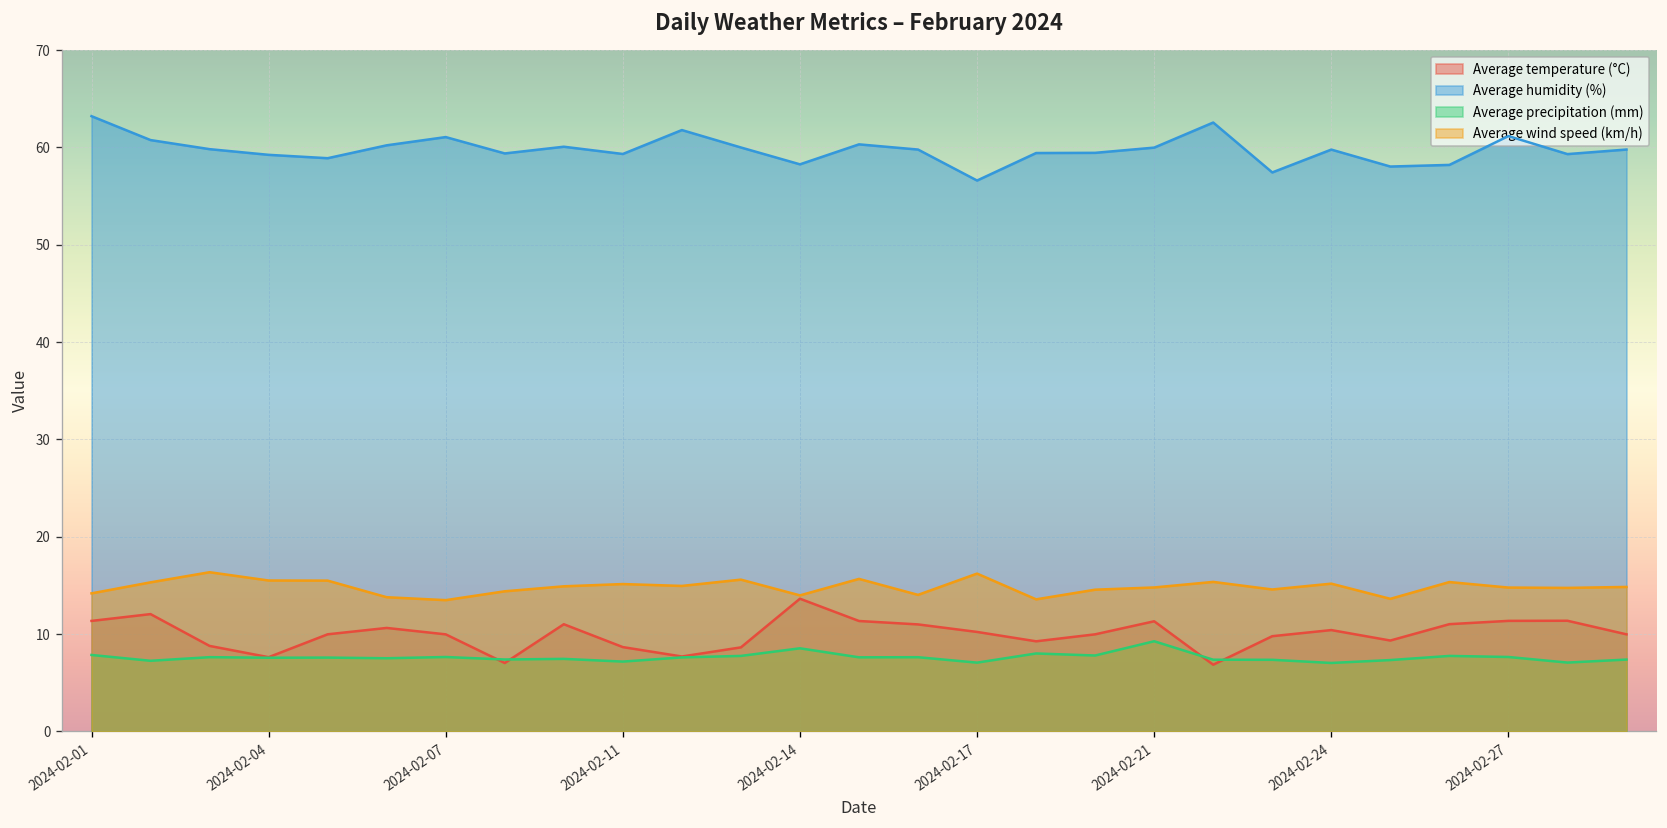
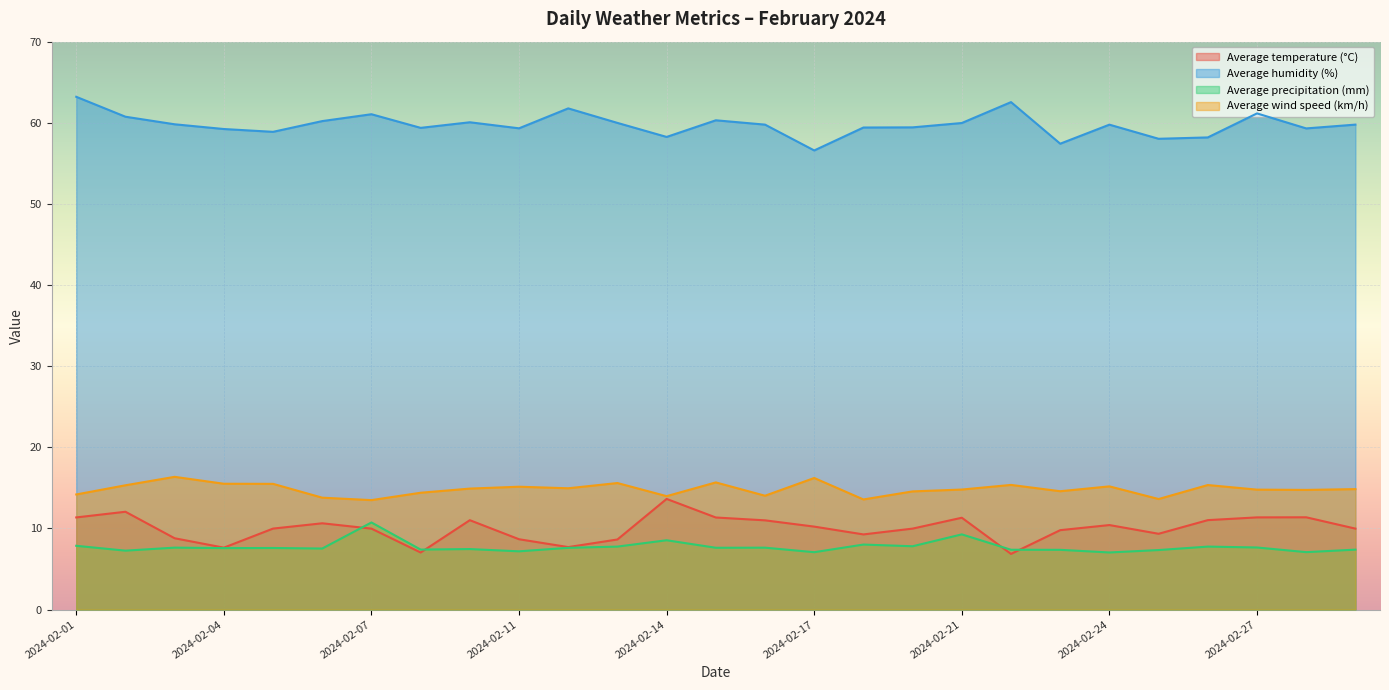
  {
    "Average temperature (°C)": {
      "2024-02-01": 11,
      "2024-02-07": 10,
      "2024-02-11": 9,
      "2024-02-14": 14,
      "2024-02-17": 10,
      "2024-02-21": 11,
      "2024-02-24": 10,
      "2024-02-27": 11
    },
    "Average humidity (%)": {
      "2024-02-01": 63,
      "2024-02-04": 59,
      "2024-02-07": 61,
      "2024-02-11": 59,
      "2024-02-14": 58,
      "2024-02-17": 57,
      "2024-02-21": 60,
      "2024-02-24": 60
    },
    "Average precipitation (mm)": {
      "2024-02-01": 8,
-     "2024-02-07": 8,
+     "2024-02-07": 11,
      "2024-02-11": 7,
      "2024-02-14": 9,
      "2024-02-17": 7,
      "2024-02-21": 9,
      "2024-02-24": 7,
      "2024-02-27": 8
    },
    "Average wind speed (km/h)": {
      "2024-02-01": 14,
      "2024-02-04": 16,
      "2024-02-07": 13,
      "2024-02-11": 15,
      "2024-02-14": 14,
      "2024-02-17": 16,
      "2024-02-21": 15,
      "2024-02-24": 15,
      "2024-02-27": 15
    }
  }
